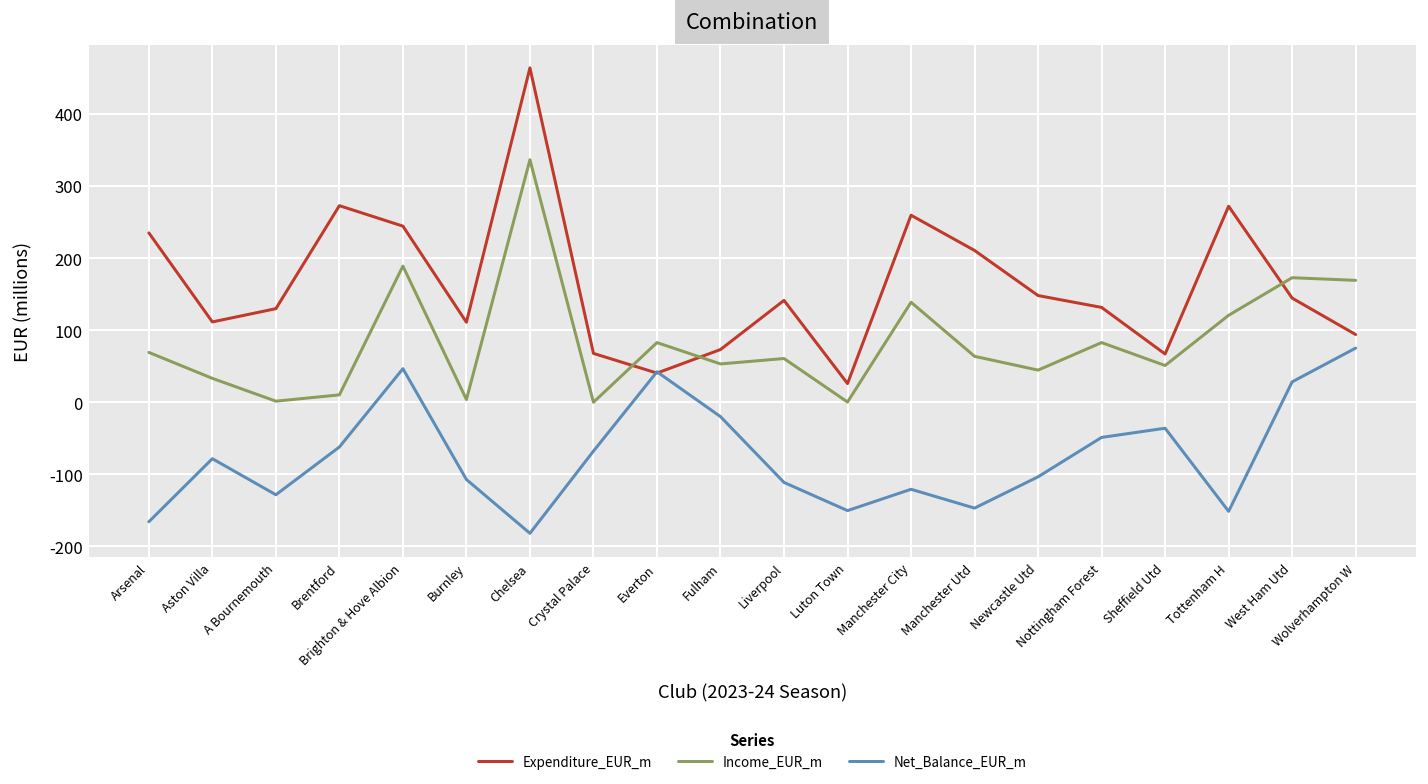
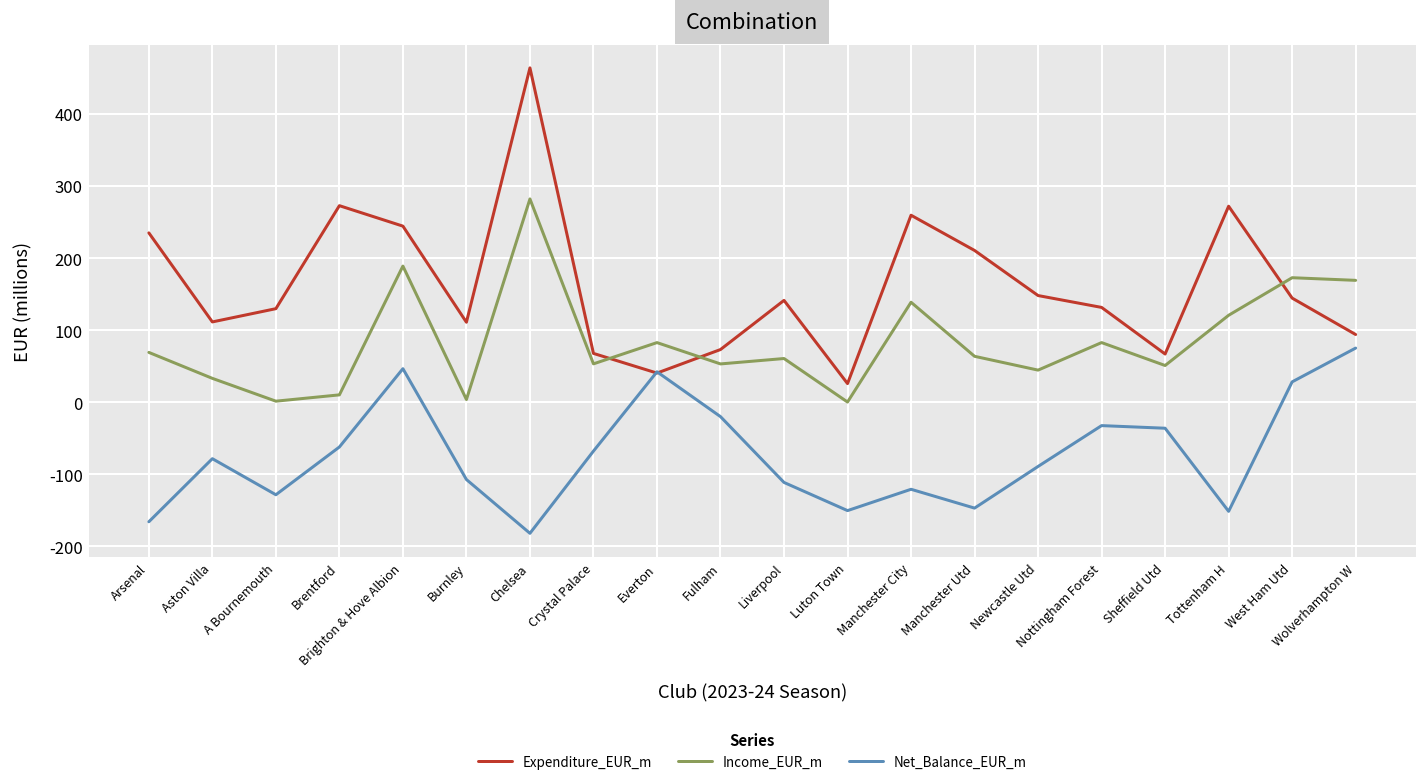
  {
    "Expenditure_EUR_m": {
      "Arsenal": 240,
      "Aston Villa": 110,
      "A Bournemouth": 130,
      "Brentford": 270,
      "Brighton & Hove Albion": 240,
      "Burnley": 110,
      "Chelsea": 460,
      "Crystal Palace": 70,
      "Fulham": 70,
      "Liverpool": 140,
      "Luton Town": 30,
      "Manchester City": 260,
      "Manchester Utd": 210,
      "Newcastle Utd": 150,
      "Nottingham Forest": 130,
      "Sheffield Utd": 70,
      "Tottenham H": 270,
      "West Ham Utd": 140,
      "Wolverhampton W": 90
    },
    "Income_EUR_m": {
      "Arsenal": 70,
      "Aston Villa": 30,
      "A Bournemouth": 0,
      "Brentford": 10,
      "Brighton & Hove Albion": 190,
      "Burnley": 0,
-     "Chelsea": 340,
-     "Crystal Palace": 0,
+     "Chelsea": 280,
+     "Crystal Palace": 50,
      "Everton": 80,
      "Fulham": 50,
      "Liverpool": 60,
      "Luton Town": 0,
      "Manchester City": 140,
      "Manchester Utd": 60,
      "Newcastle Utd": 40,
      "Nottingham Forest": 80,
      "Sheffield Utd": 50,
      "Tottenham H": 120,
      "West Ham Utd": 170,
      "Wolverhampton W": 170
    },
    "Net_Balance_EUR_m": {
      "Arsenal": -170,
      "Aston Villa": -80,
      "A Bournemouth": -130,
      "Brentford": -60,
      "Brighton & Hove Albion": 50,
      "Burnley": -110,
      "Chelsea": -180,
      "Crystal Palace": -70,
      "Fulham": -20,
      "Liverpool": -110,
      "Luton Town": -150,
      "Manchester City": -120,
      "Manchester Utd": -150,
-     "Newcastle Utd": -100,
-     "Nottingham Forest": -50,
+     "Newcastle Utd": -90,
+     "Nottingham Forest": -30,
      "Sheffield Utd": -40,
      "Tottenham H": -150,
      "West Ham Utd": 30,
      "Wolverhampton W": 80
    }
  }
